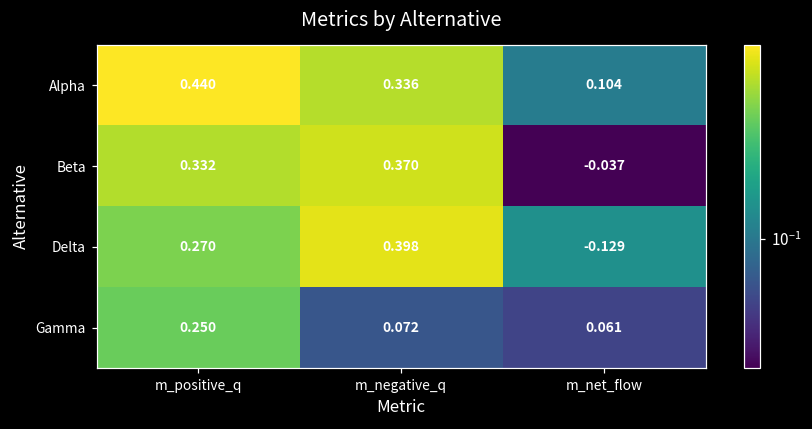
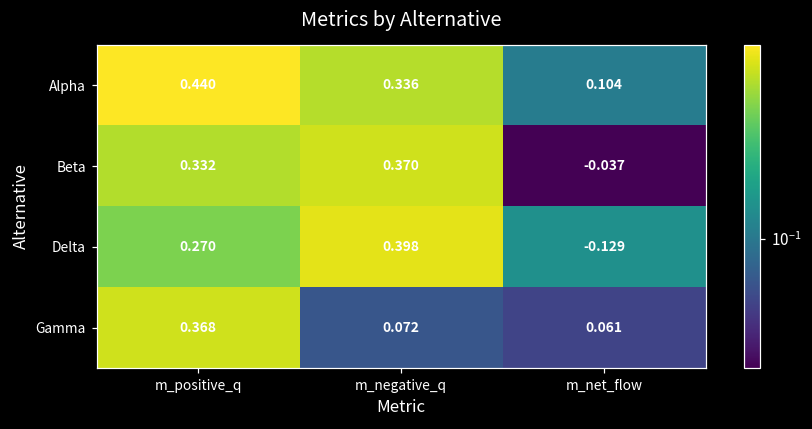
  {
    "Alpha": {
      "m_positive_q": 0.440,
      "m_negative_q": 0.336,
      "m_net_flow": 0.104
    },
    "Beta": {
      "m_positive_q": 0.332,
      "m_negative_q": 0.370,
      "m_net_flow": -0.037
    },
    "Delta": {
      "m_positive_q": 0.270,
      "m_negative_q": 0.398,
      "m_net_flow": -0.129
    },
    "Gamma": {
-     "m_positive_q": 0.250,
+     "m_positive_q": 0.368,
      "m_negative_q": 0.072,
      "m_net_flow": 0.061
    }
  }
